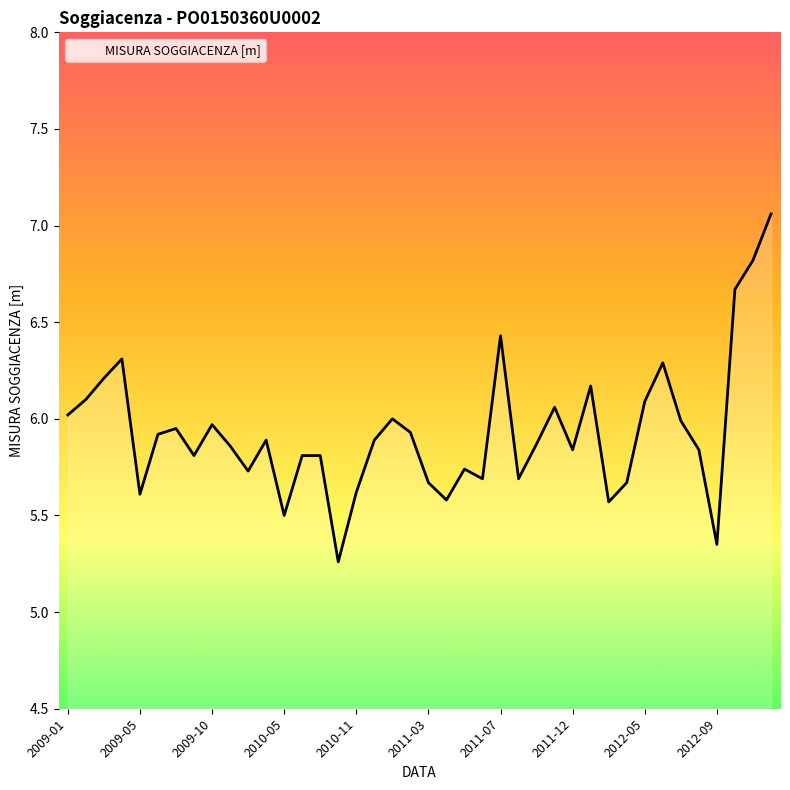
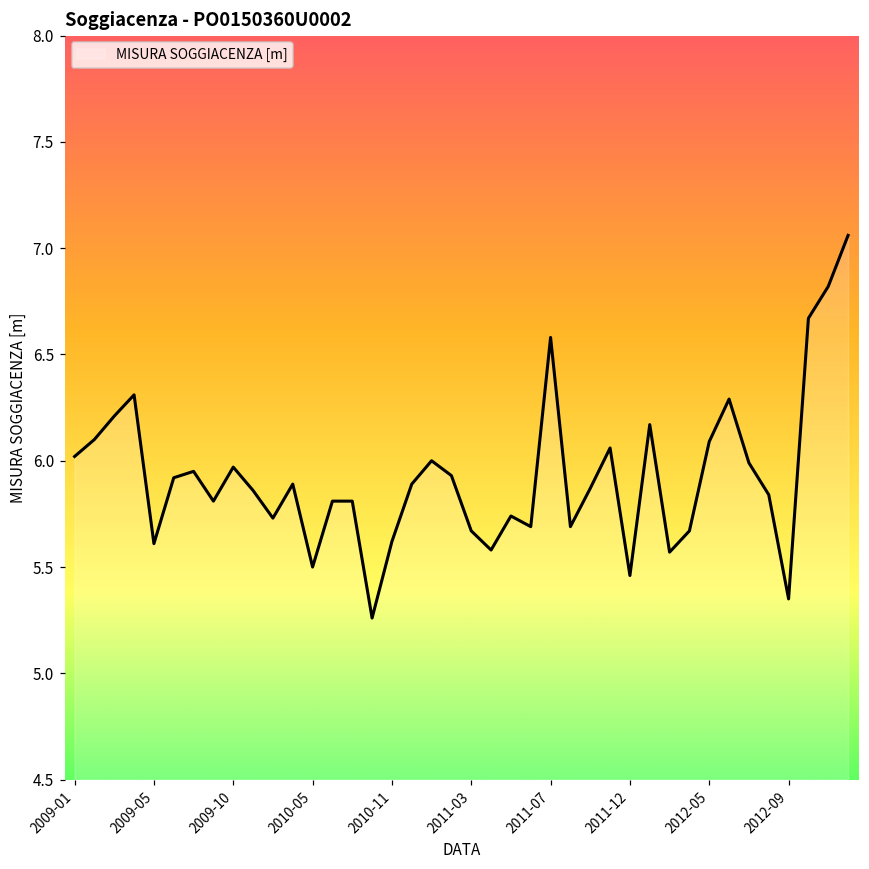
  {
    "2009-01": 6.02,
    "2009-05": 5.61,
    "2009-10": 5.97,
    "2010-05": 5.50,
    "2010-11": 5.62,
    "2011-03": 5.67,
-   "2011-07": 6.43,
-   "2011-12": 5.84,
+   "2011-07": 6.58,
+   "2011-12": 5.46,
    "2012-05": 6.09,
    "2012-09": 5.35
  }
